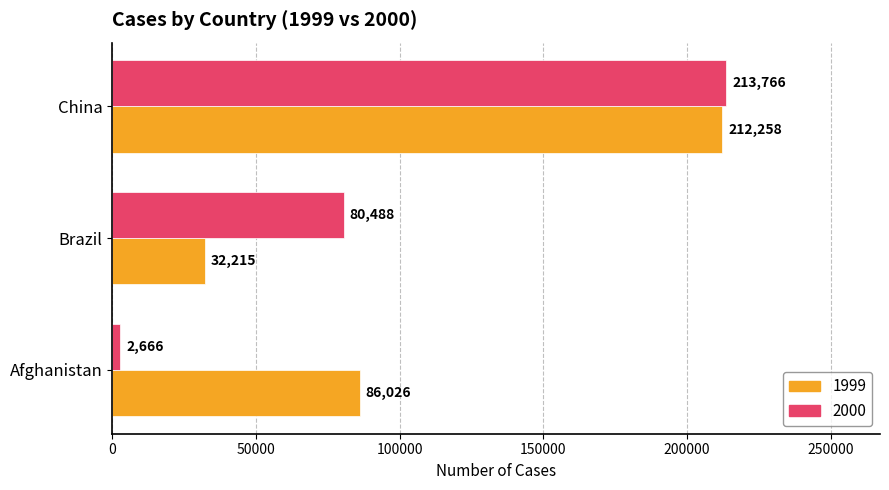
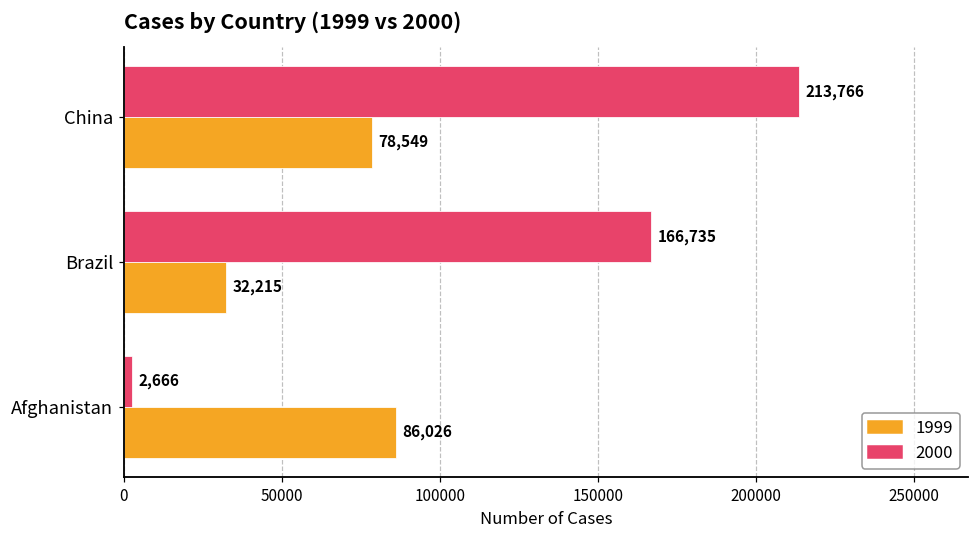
  {
    "1999": {
-     "China": "212,258",
+     "China": "78,549",
      "Brazil": "32,215",
      "Afghanistan": "86,026"
    },
    "2000": {
      "China": "213,766",
-     "Brazil": "80,488",
+     "Brazil": "166,735",
      "Afghanistan": "2,666"
    }
  }
